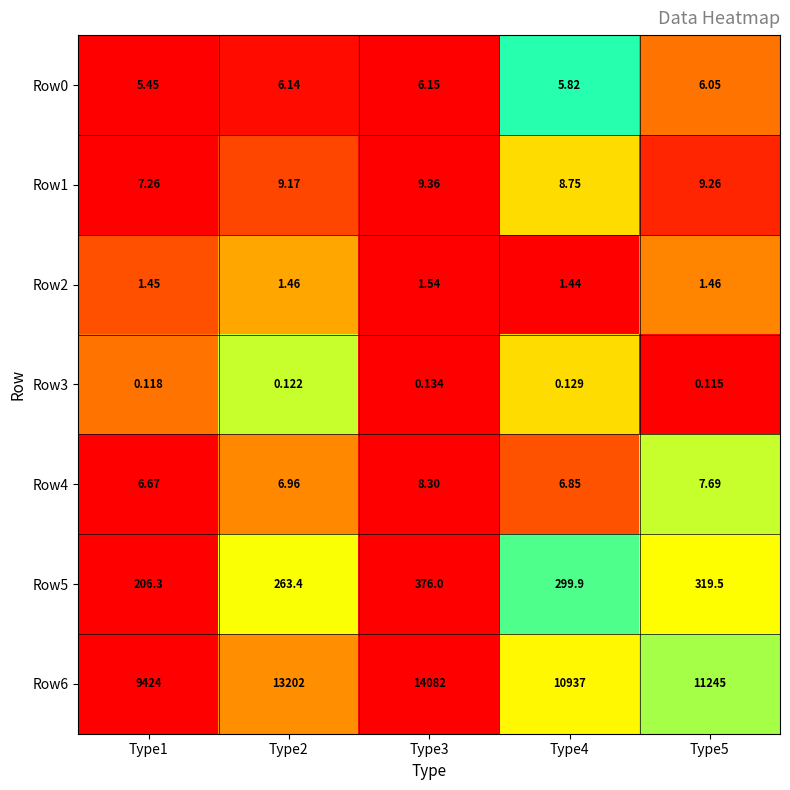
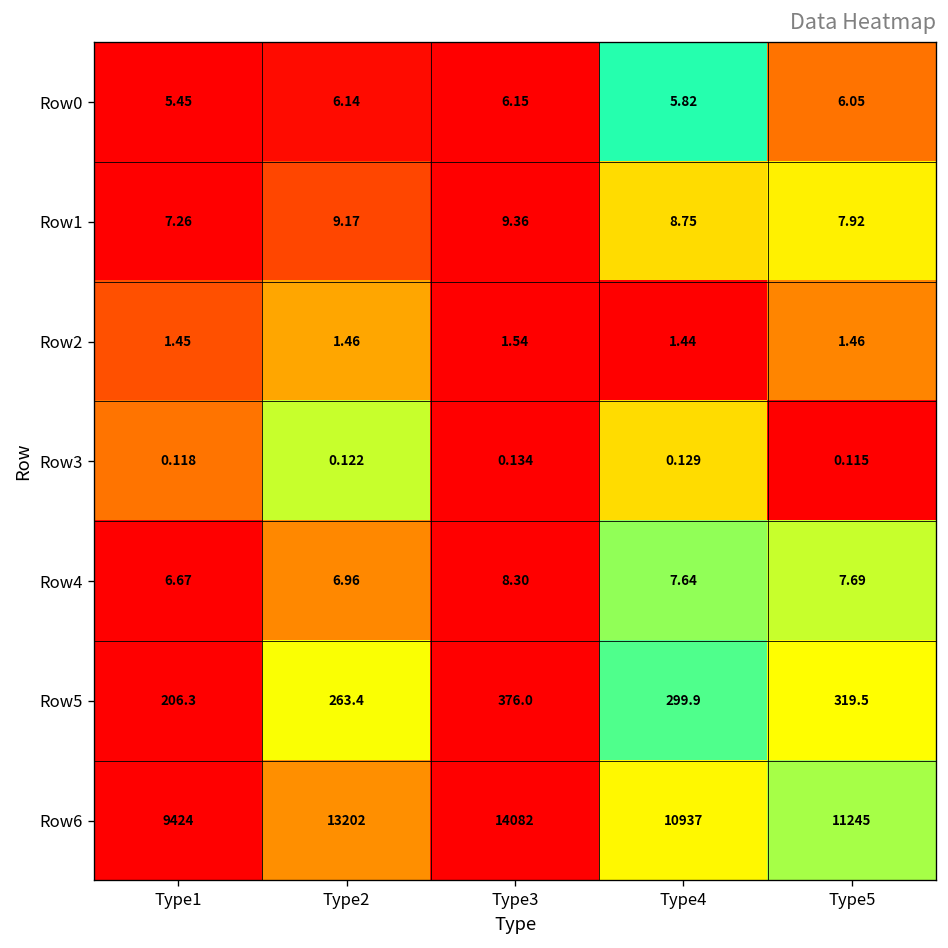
  {
    "Row0": {
      "Type1": 5.45,
      "Type2": 6.14,
      "Type3": 6.15,
      "Type4": 5.82,
      "Type5": 6.05
    },
    "Row1": {
      "Type1": 7.26,
      "Type2": 9.17,
      "Type3": 9.36,
      "Type4": 8.75,
-     "Type5": 9.26
+     "Type5": 7.92
    },
    "Row2": {
      "Type1": 1.45,
      "Type2": 1.46,
      "Type3": 1.54,
      "Type4": 1.44,
      "Type5": 1.46
    },
    "Row3": {
      "Type1": 0.118,
      "Type2": 0.122,
      "Type3": 0.134,
      "Type4": 0.129,
      "Type5": 0.115
    },
    "Row4": {
      "Type1": 6.67,
      "Type2": 6.96,
      "Type3": 8.30,
-     "Type4": 6.85,
+     "Type4": 7.64,
      "Type5": 7.69
    },
    "Row5": {
      "Type1": 206.3,
      "Type2": 263.4,
      "Type3": 376.0,
      "Type4": 299.9,
      "Type5": 319.5
    },
    "Row6": {
      "Type1": 9424,
      "Type2": 13202,
      "Type3": 14082,
      "Type4": 10937,
      "Type5": 11245
    }
  }
